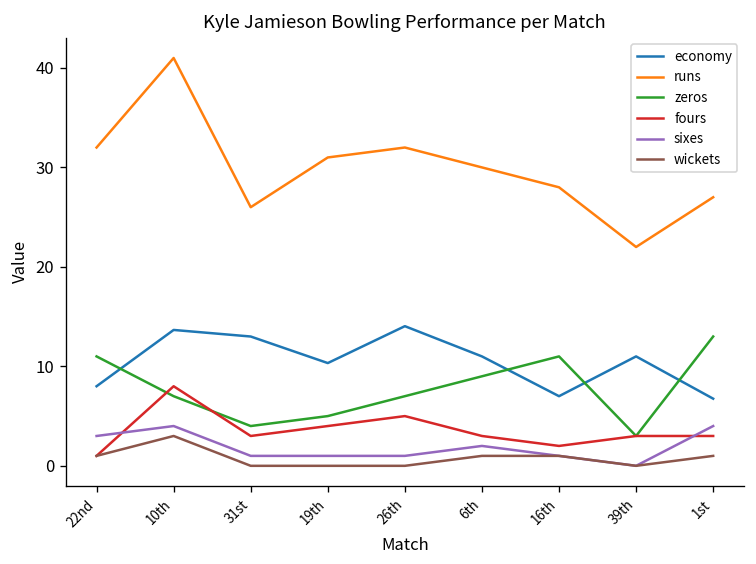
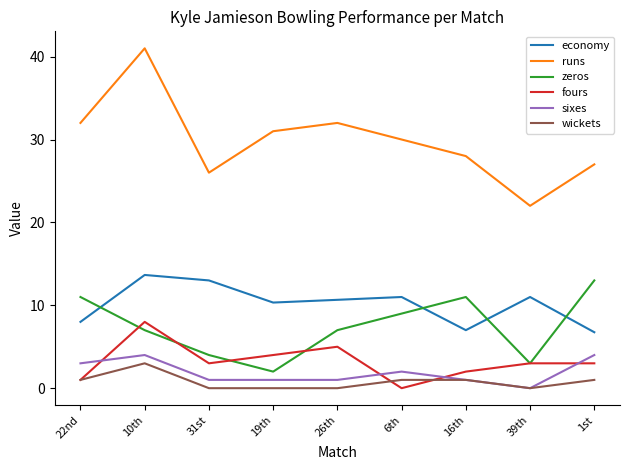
  {
    "economy": {
      "22nd": 8,
      "10th": 14,
      "31st": 13,
      "19th": 10,
-     "26th": 14,
+     "26th": 11,
      "6th": 11,
      "16th": 7,
      "39th": 11,
      "1st": 7
    },
    "runs": {
      "22nd": 32,
      "10th": 41,
      "31st": 26,
      "19th": 31,
      "26th": 32,
      "6th": 30,
      "16th": 28,
      "39th": 22,
      "1st": 27
    },
    "zeros": {
      "22nd": 11,
      "10th": 7,
      "31st": 4,
-     "19th": 5,
+     "19th": 2,
      "26th": 7,
      "6th": 9,
      "16th": 11,
      "1st": 13
    },
    "fours": {
      "10th": 8,
      "31st": 3,
      "19th": 4,
      "26th": 5,
-     "6th": 3,
+     "6th": 0,
      "16th": 2,
      "1st": 3
    },
    "sixes": {
      "22nd": 3,
      "10th": 4,
      "31st": 1,
      "19th": 1,
      "26th": 1,
      "6th": 2,
      "1st": 4
    },
    "wickets": {
      "10th": 3,
      "31st": 0,
      "19th": 0,
      "26th": 0,
      "6th": 1,
      "1st": 1
    }
  }
